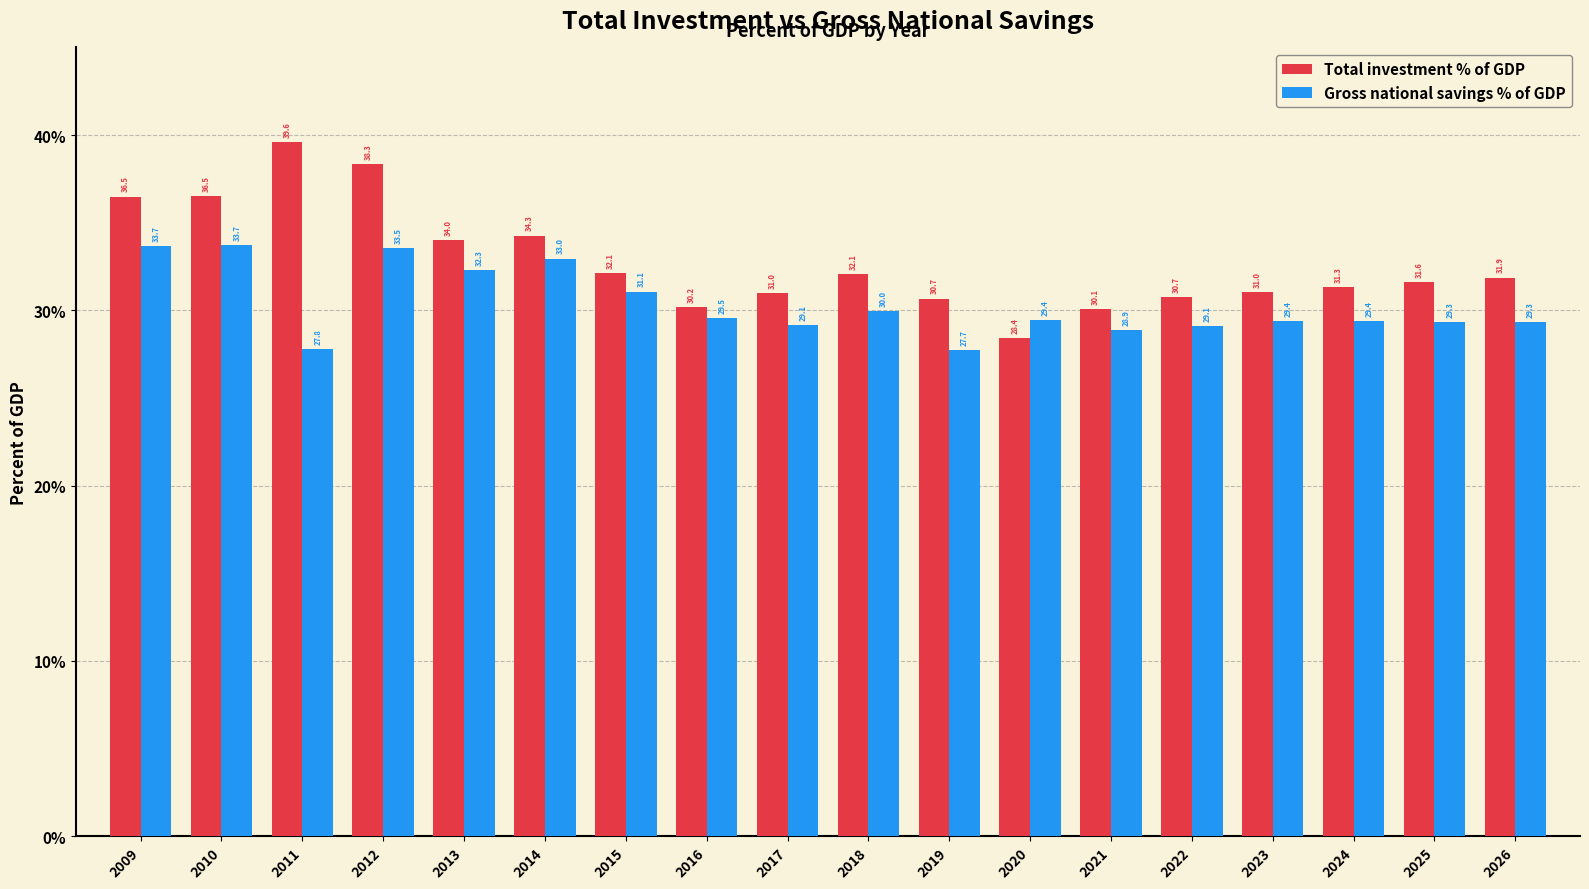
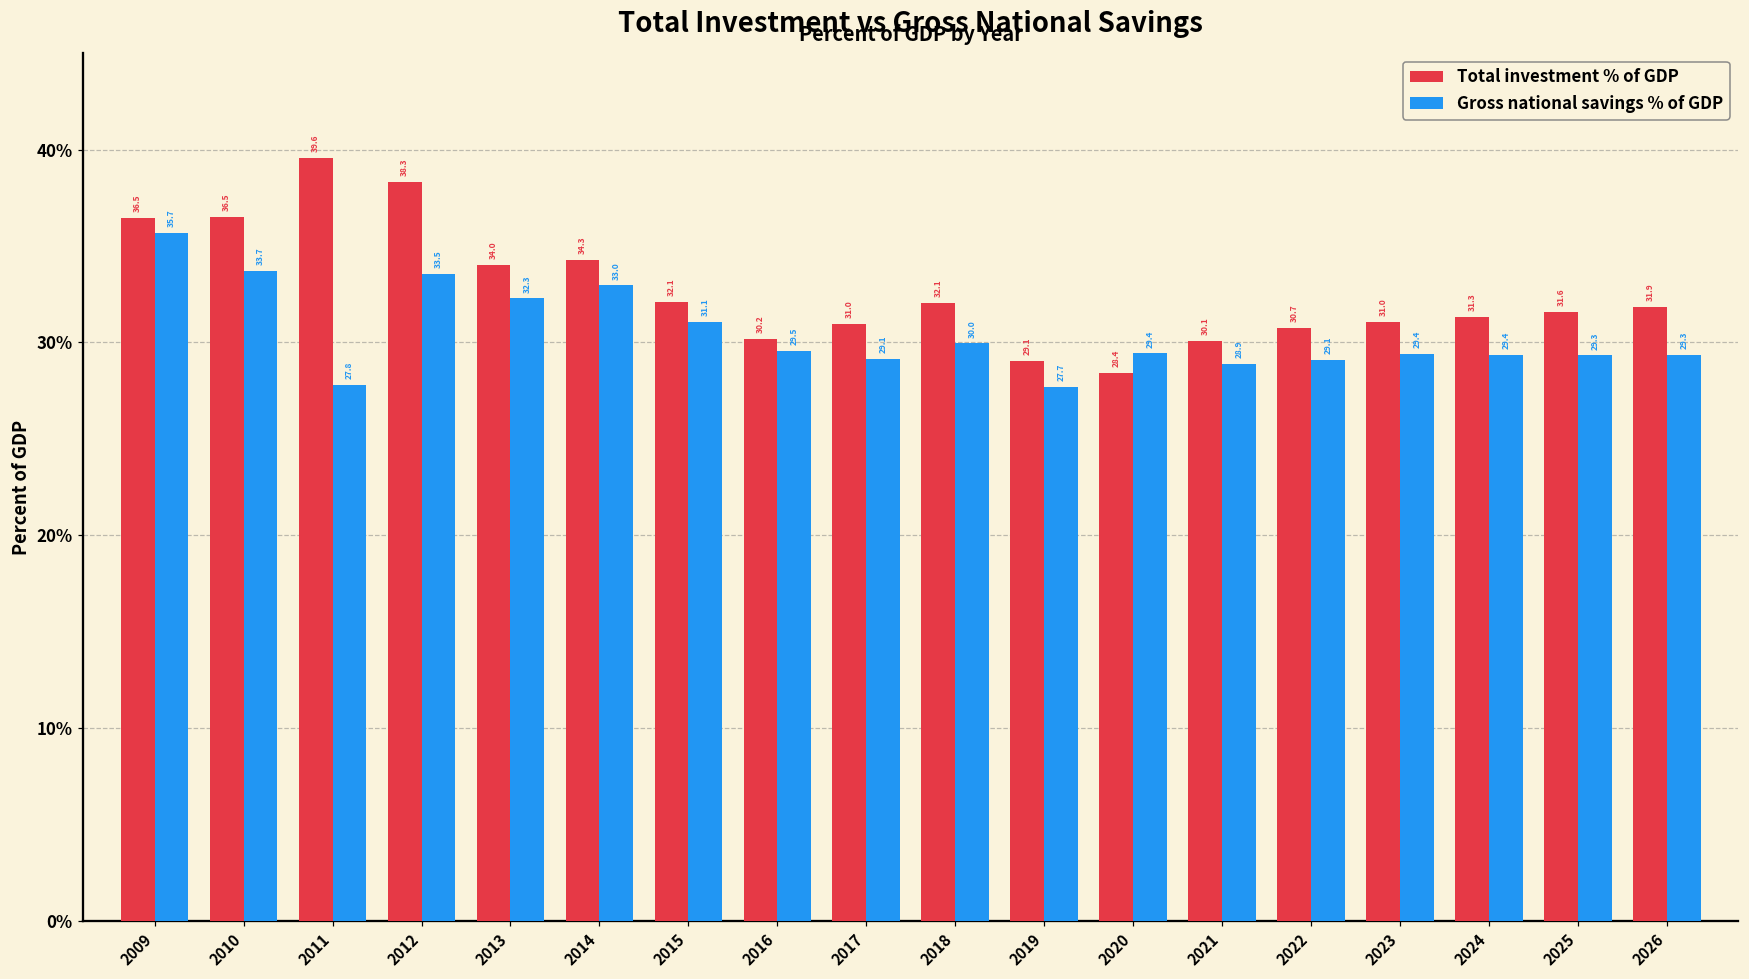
  {
    "Total investment % of GDP": {
      "2009": 36.5,
      "2010": 36.5,
      "2011": 39.6,
      "2012": 38.3,
      "2013": 34.0,
      "2014": 34.3,
      "2015": 32.1,
      "2016": 30.2,
      "2017": 31.0,
      "2018": 32.1,
-     "2019": 30.7,
+     "2019": 29.1,
      "2020": 28.4,
      "2021": 30.1,
      "2022": 30.7,
      "2023": 31.0,
      "2024": 31.3,
      "2025": 31.6,
      "2026": 31.9
    },
    "Gross national savings % of GDP": {
-     "2009": 33.7,
+     "2009": 35.7,
      "2010": 33.7,
      "2011": 27.8,
      "2012": 33.5,
      "2013": 32.3,
      "2014": 33.0,
      "2015": 31.1,
      "2016": 29.5,
      "2017": 29.1,
      "2018": 30.0,
      "2019": 27.7,
      "2020": 29.4,
      "2021": 28.9,
      "2022": 29.1,
      "2023": 29.4,
      "2024": 29.4,
      "2025": 29.3,
      "2026": 29.3
    }
  }
